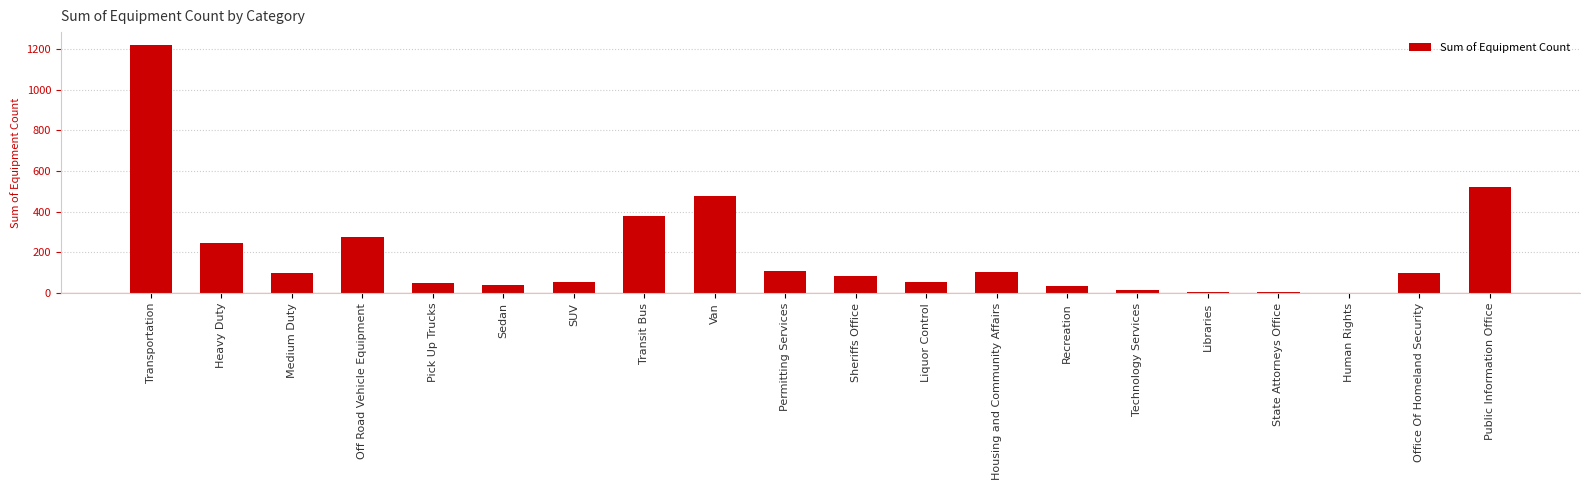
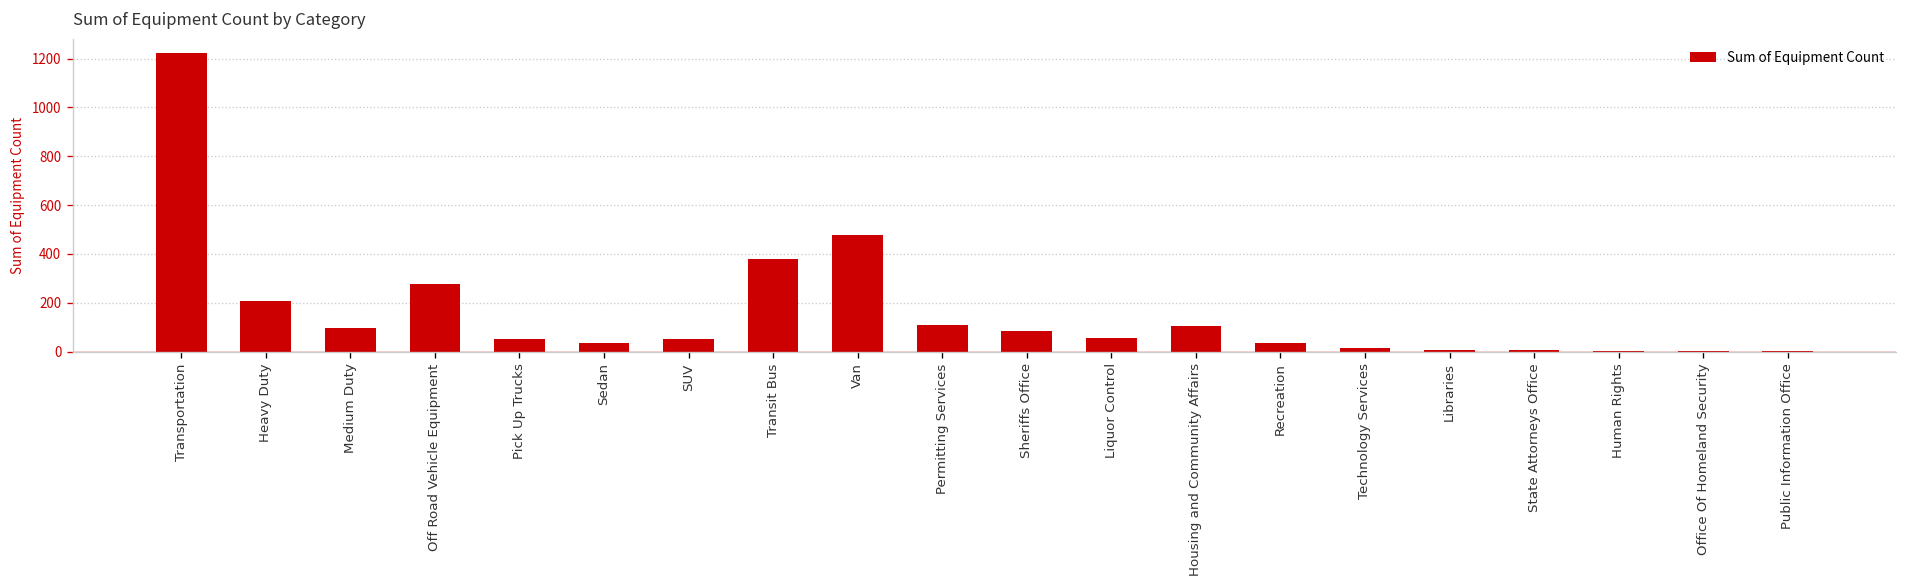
  {
    "Transportation": 1220,
-   "Heavy Duty": 250,
+   "Heavy Duty": 210,
    "Medium Duty": 100,
    "Off Road Vehicle Equipment": 280,
    "Pick Up Trucks": 50,
    "Sedan": 40,
    "SUV": 50,
    "Transit Bus": 380,
    "Van": 480,
    "Permitting Services": 110,
    "Sheriffs Office": 90,
    "Liquor Control": 60,
    "Housing and Community Affairs": 100,
    "Recreation": 40,
    "Technology Services": 20,
-   "Office Of Homeland Security": 100,
-   "Public Information Office": 520
+   "Office Of Homeland Security": 0,
+   "Public Information Office": 0
  }
